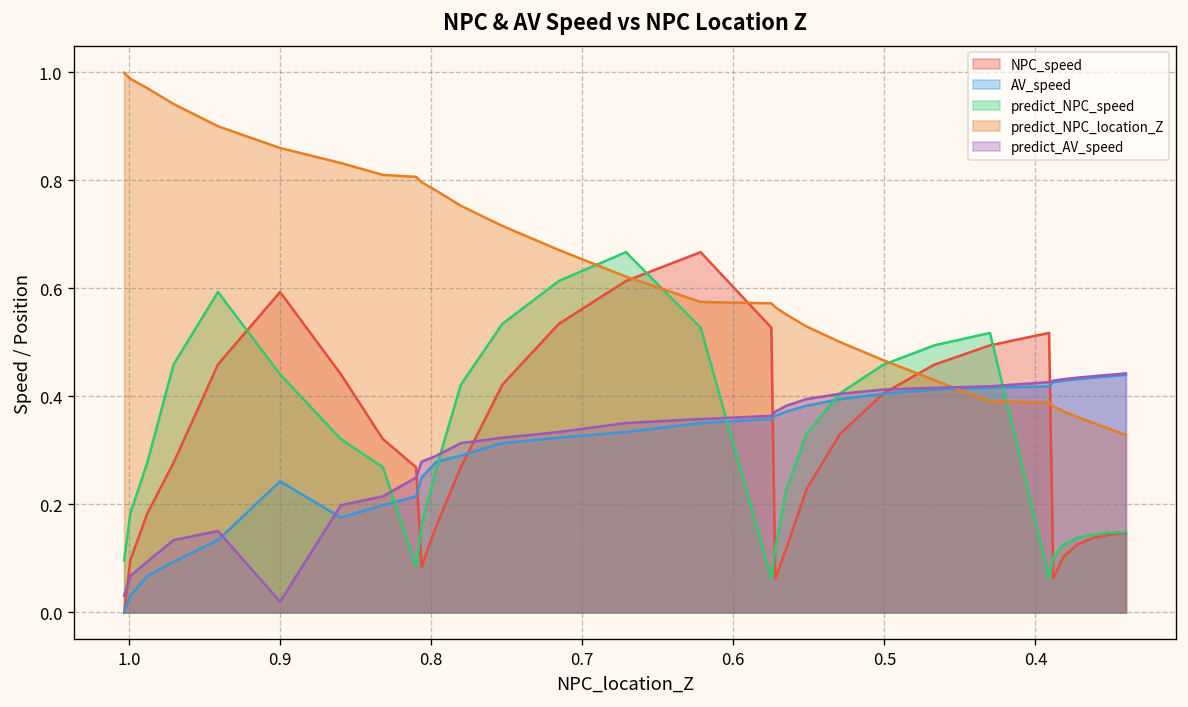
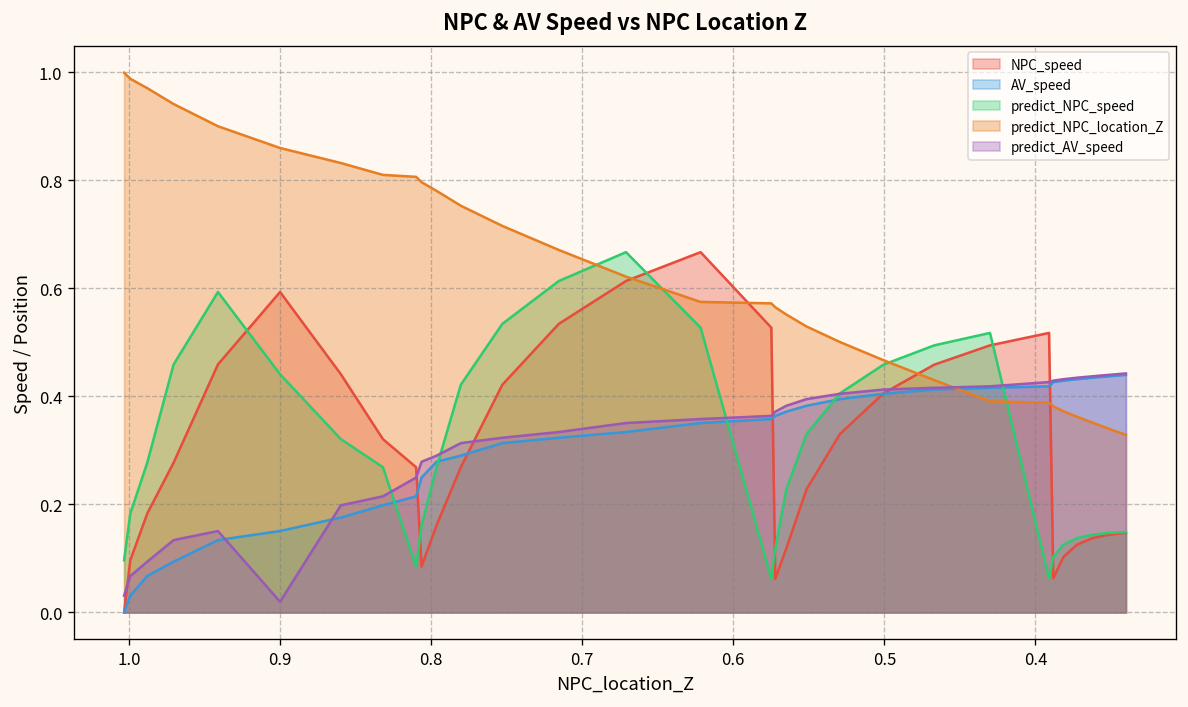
  {
    "AV_speed": {
-     "0.9": 0.24
+     "0.9": 0.15
    },
    "predict_NPC_speed": {
      "0.9": 0.44
    },
    "predict_AV_speed": {
      "0.9": 0.02
    }
  }
